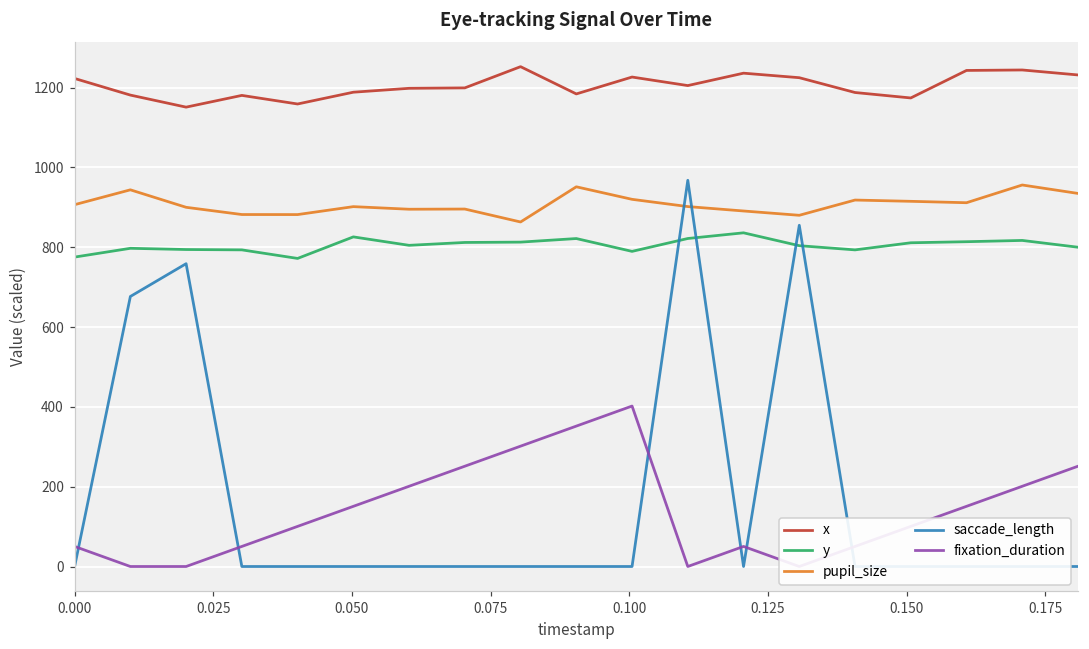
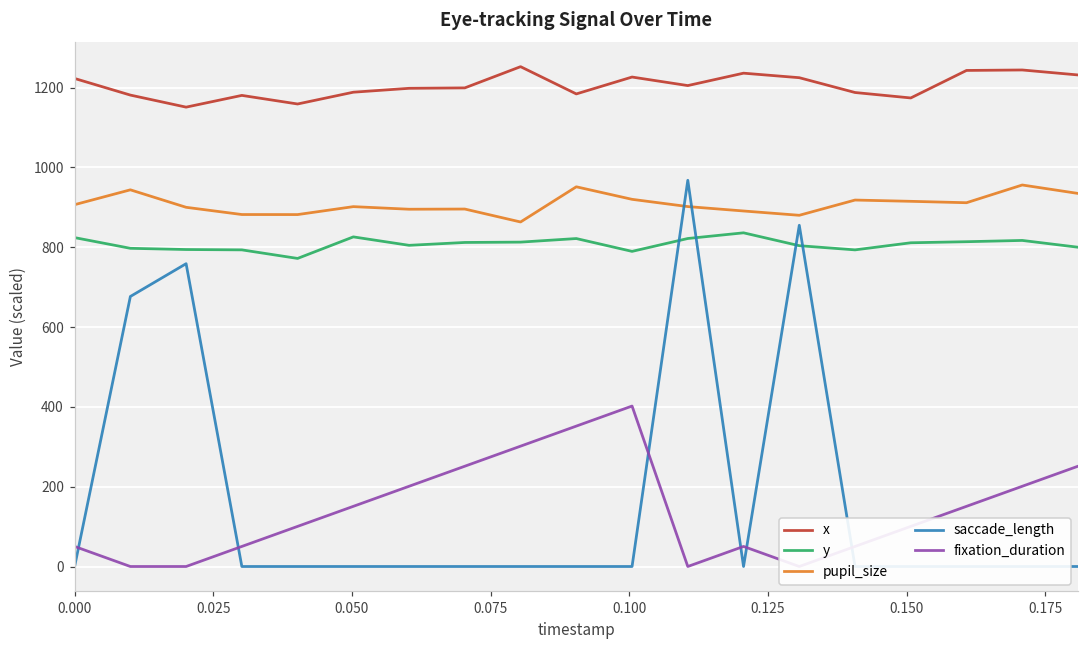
  {
    "x": {
      "0.000": 1220
    },
    "y": {
-     "0.000": 780
+     "0.000": 820
    },
    "pupil_size": {
      "0.000": 910
    },
    "saccade_length": {
      "0.000": 0
    },
    "fixation_duration": {
      "0.000": 50
    }
  }
